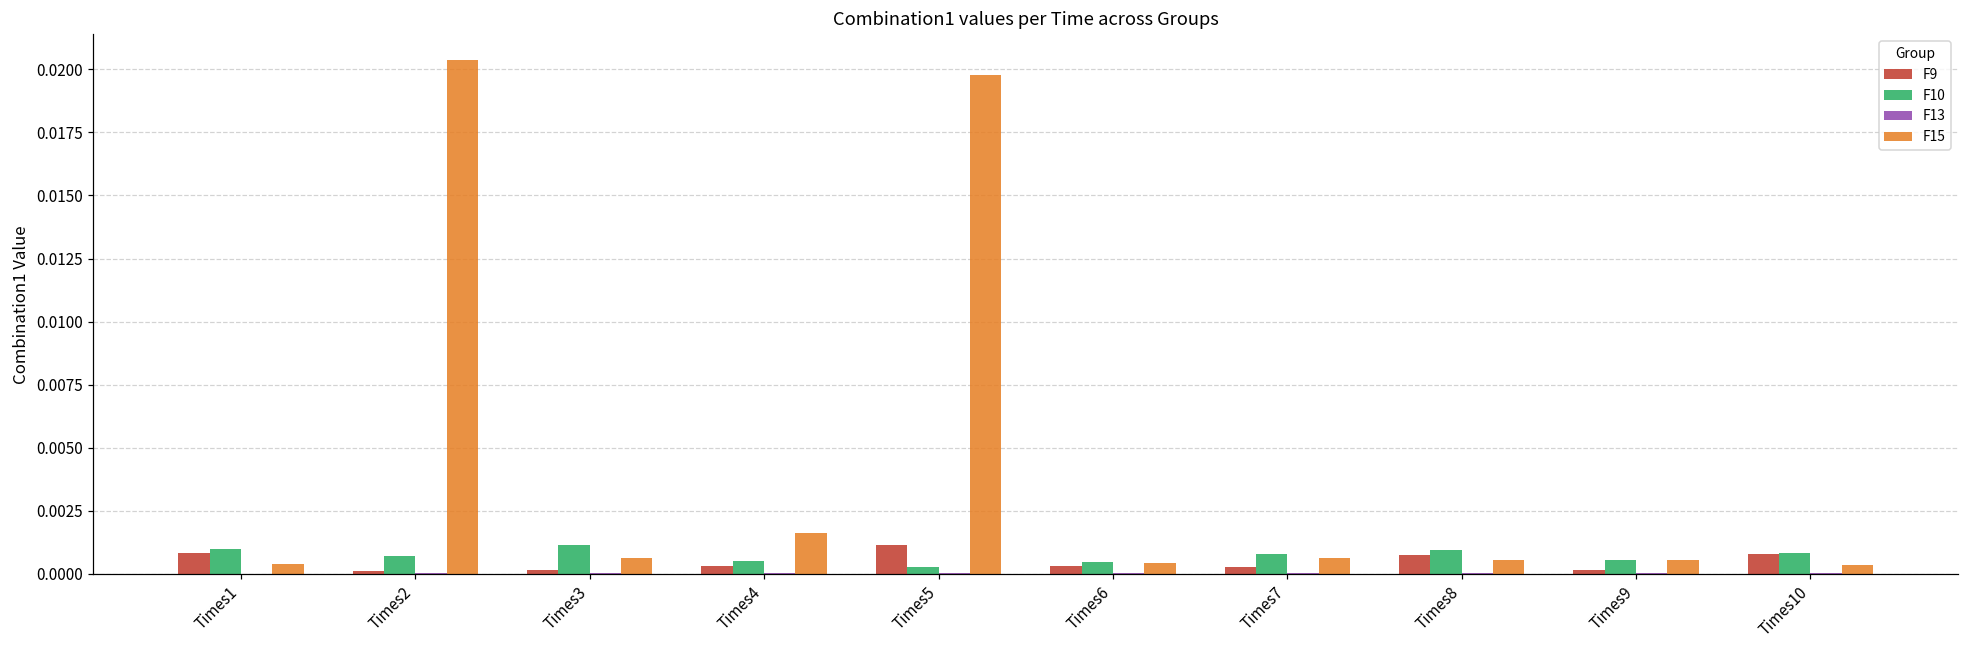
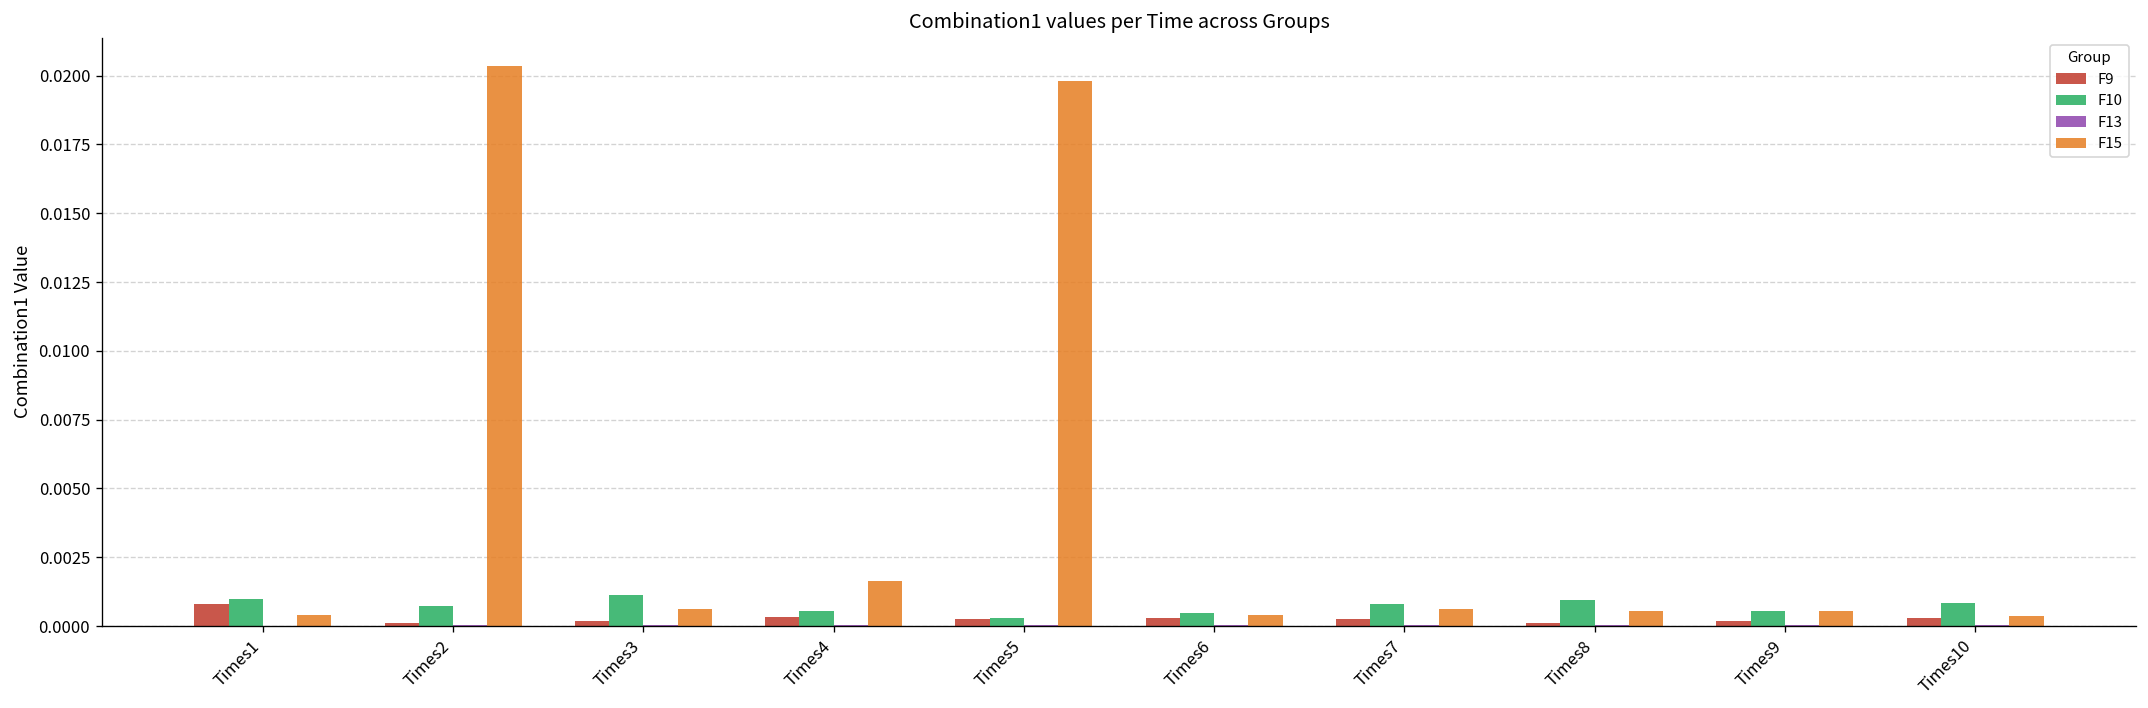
  {
    "F9": {
      "Times1": 0.0008,
      "Times2": 0.0001,
      "Times3": 0.0002,
      "Times4": 0.0003,
-     "Times5": 0.0012,
+     "Times5": 0.0003,
      "Times6": 0.0003,
      "Times7": 0.0003,
-     "Times8": 0.0007,
+     "Times8": 0.0001,
      "Times9": 0.0002,
-     "Times10": 0.0008
+     "Times10": 0.0003
    },
    "F10": {
      "Times1": 0.0010,
      "Times2": 0.0007,
      "Times3": 0.0011,
      "Times4": 0.0005,
      "Times5": 0.0003,
      "Times6": 0.0005,
      "Times7": 0.0008,
      "Times8": 0.0009,
      "Times9": 0.0006,
      "Times10": 0.0008
    },
    "F15": {
      "Times1": 0.0004,
      "Times2": 0.0204,
      "Times3": 0.0006,
      "Times4": 0.0016,
      "Times5": 0.0198,
      "Times6": 0.0004,
      "Times7": 0.0006,
      "Times8": 0.0006,
      "Times9": 0.0005,
      "Times10": 0.0004
    }
  }
